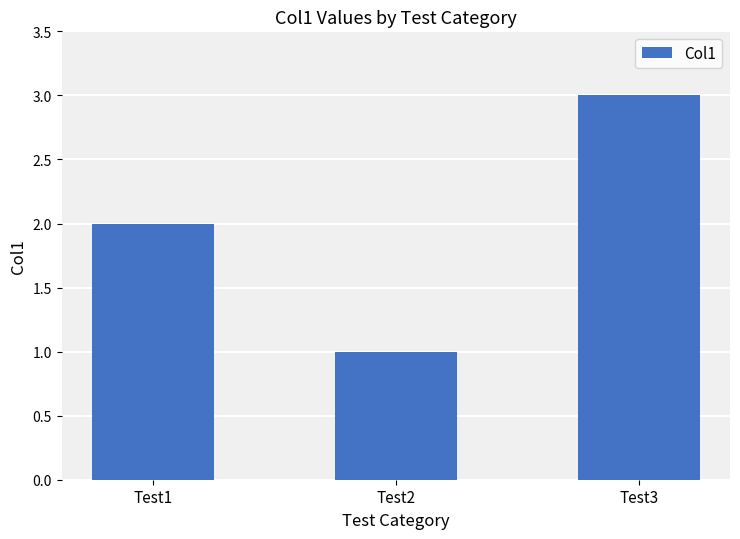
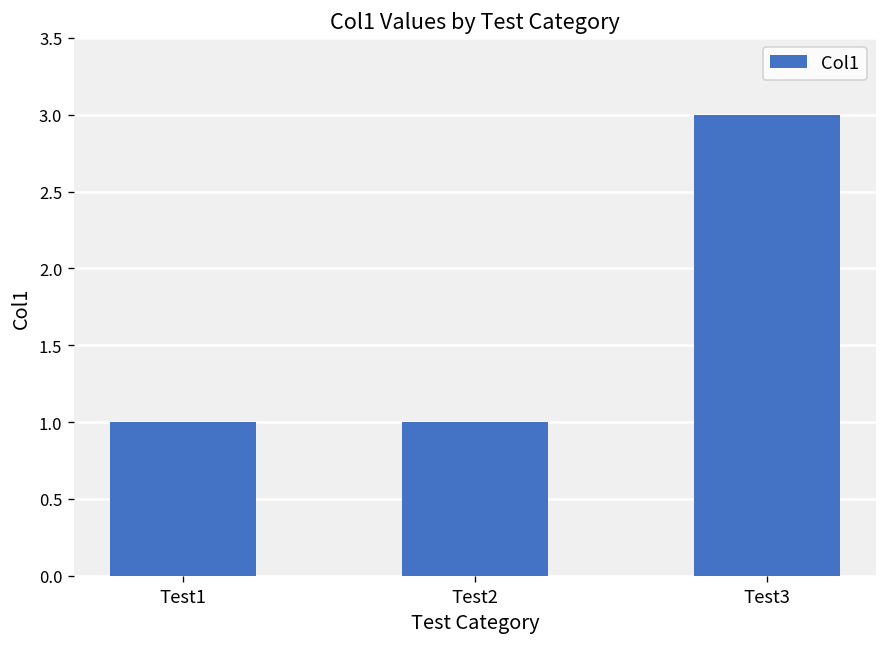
  {
-   "Test1": 2,
+   "Test1": 1,
    "Test2": 1,
    "Test3": 3
  }
